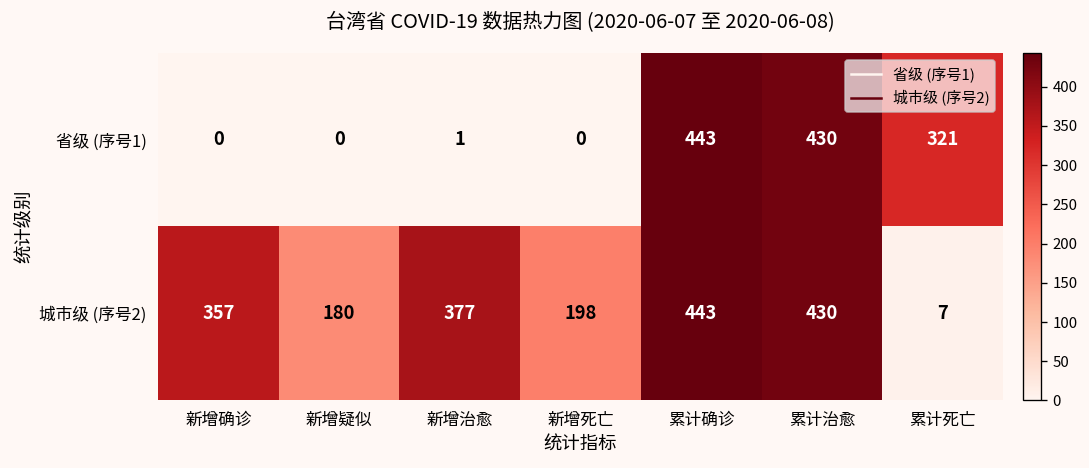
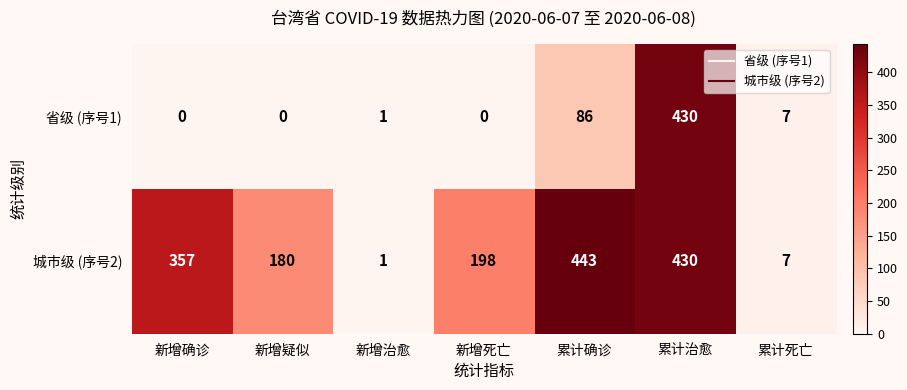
  {
    "省级 (序号1)": {
      "新增确诊": 0,
      "新增疑似": 0,
      "新增治愈": 1,
      "新增死亡": 0,
-     "累计确诊": 443,
+     "累计确诊": 86,
      "累计治愈": 430,
-     "累计死亡": 321
+     "累计死亡": 7
    },
    "城市级 (序号2)": {
      "新增确诊": 357,
      "新增疑似": 180,
-     "新增治愈": 377,
+     "新增治愈": 1,
      "新增死亡": 198,
      "累计确诊": 443,
      "累计治愈": 430,
      "累计死亡": 7
    }
  }
